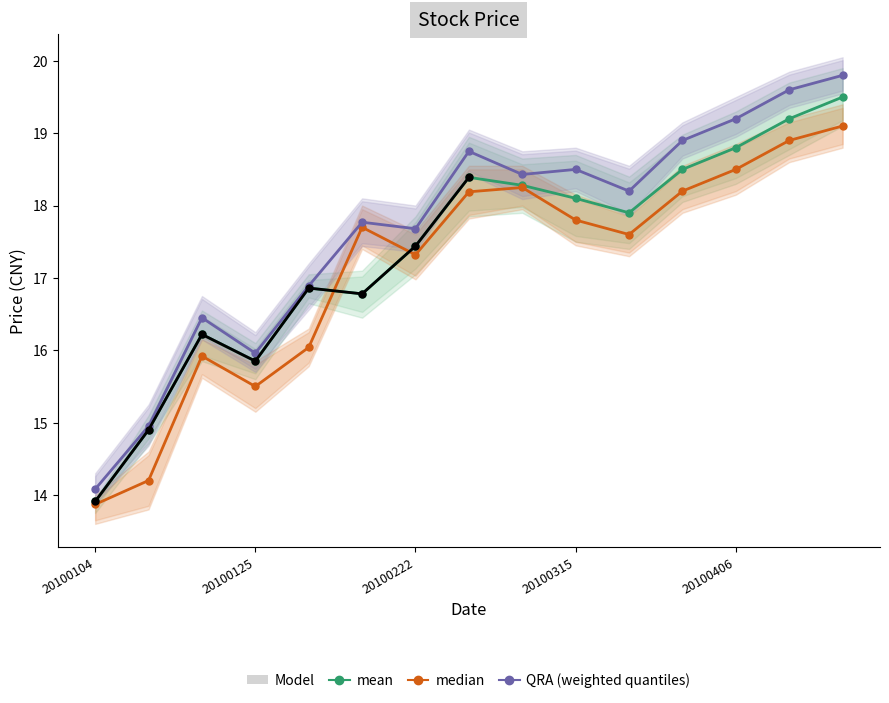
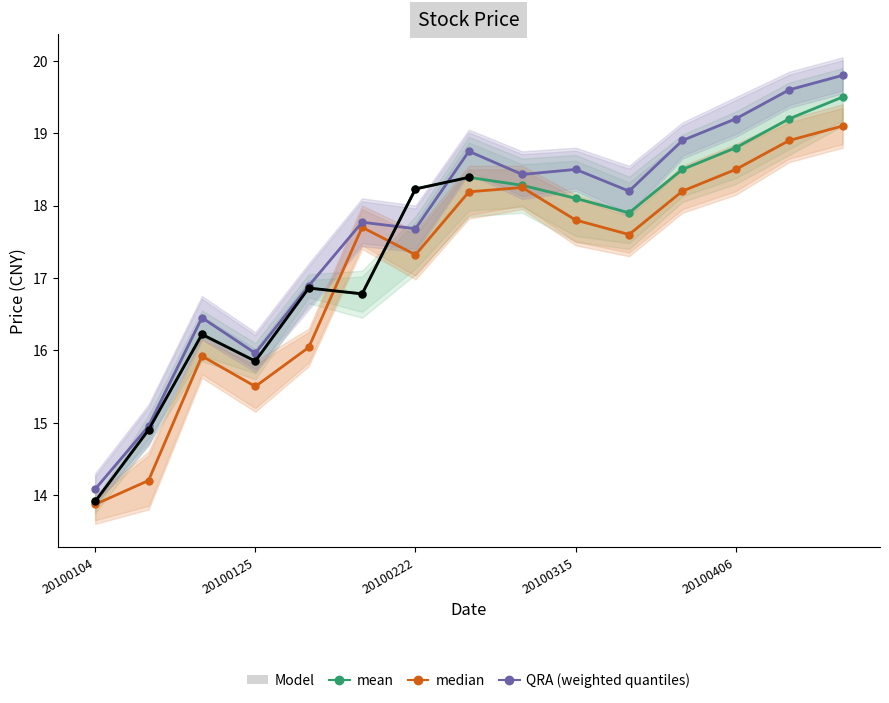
  {
    "mean": {
-     "20100222": 17.4
+     "20100222": 18.2
    }
  }
